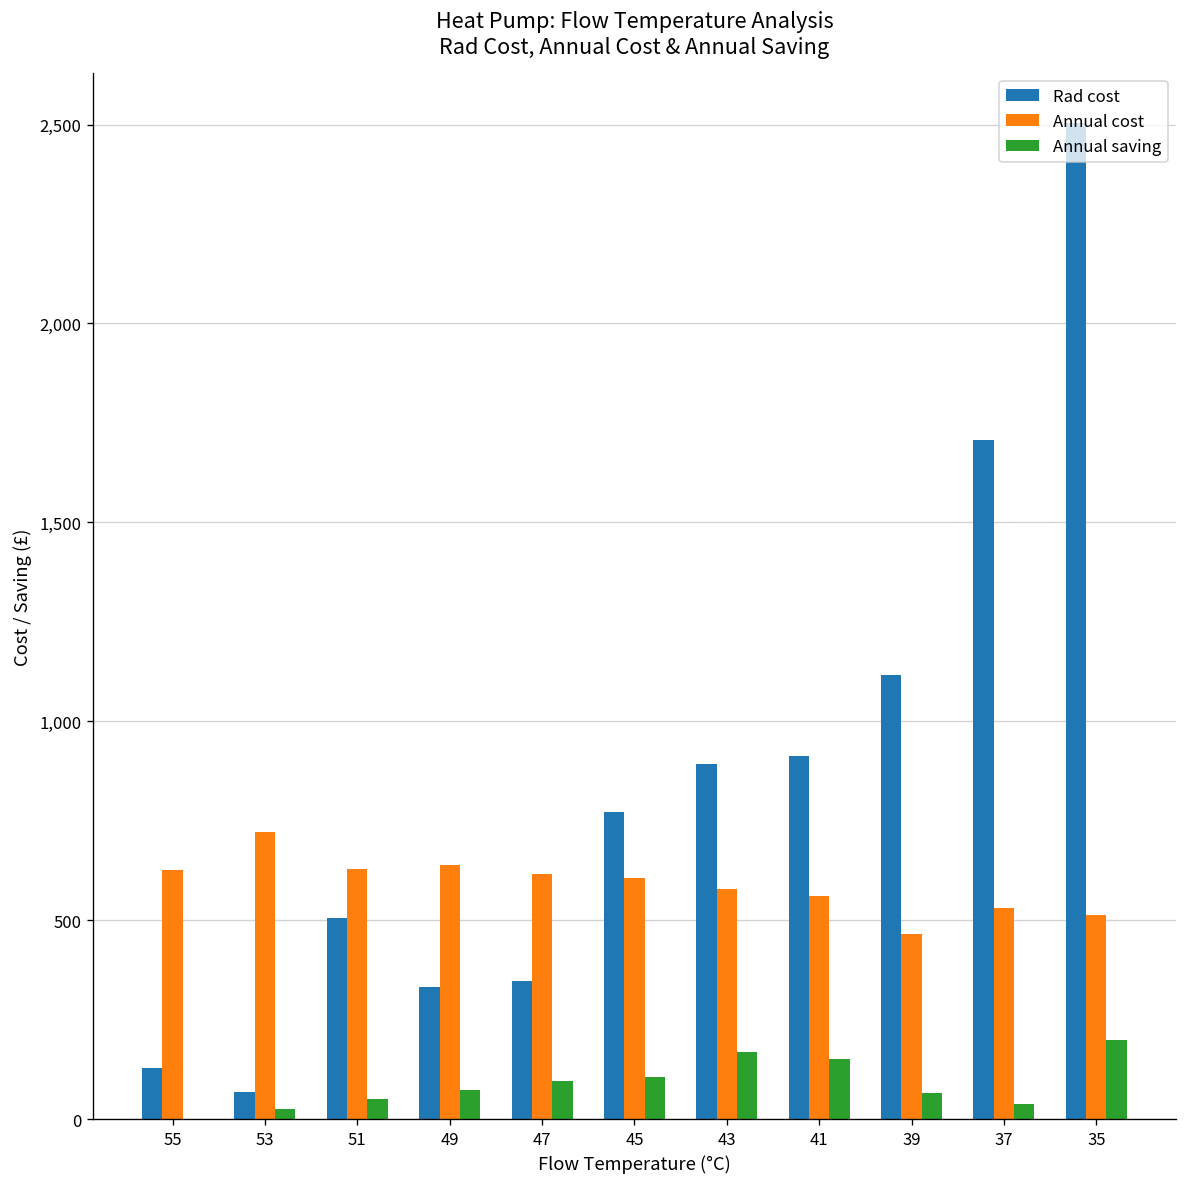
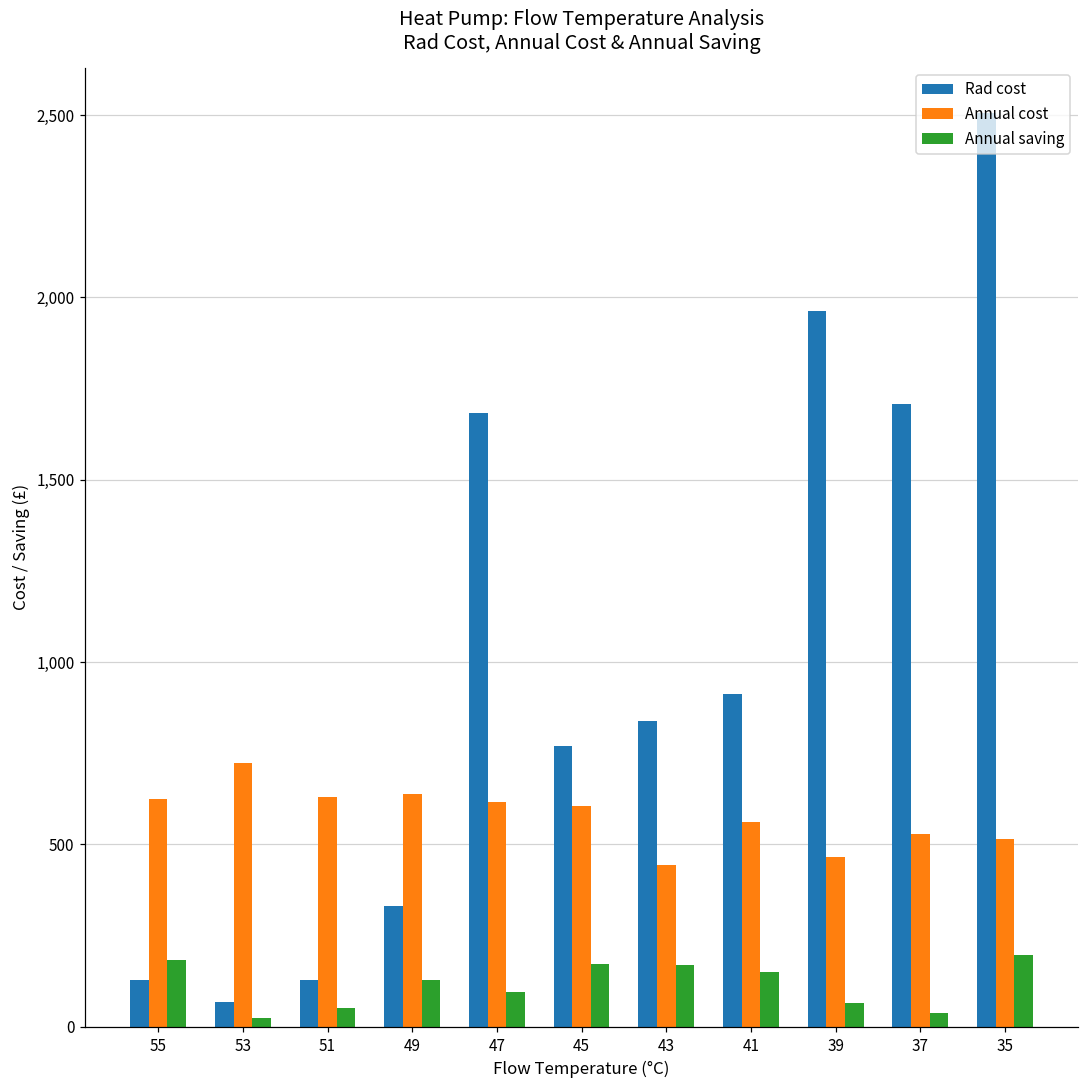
  {
    "Rad cost": {
      "55": "130",
      "53": "70",
-     "51": "510",
+     "51": "130",
      "49": "330",
-     "47": "350",
+     "47": "1,680",
      "45": "770",
-     "43": "890",
+     "43": "840",
      "41": "910",
-     "39": "1,120",
+     "39": "1,960",
      "37": "1,710"
    },
    "Annual cost": {
      "55": "630",
      "53": "720",
      "51": "630",
      "49": "640",
      "47": "620",
      "45": "610",
-     "43": "580",
+     "43": "440",
      "41": "560",
      "39": "470",
      "37": "530",
      "35": "510"
    },
    "Annual saving": {
-     "55": "0",
+     "55": "180",
      "53": "30",
      "51": "50",
-     "49": "70",
+     "49": "130",
      "47": "100",
-     "45": "110",
+     "45": "170",
      "43": "170",
      "41": "150",
      "39": "60",
      "37": "40",
      "35": "200"
    }
  }
